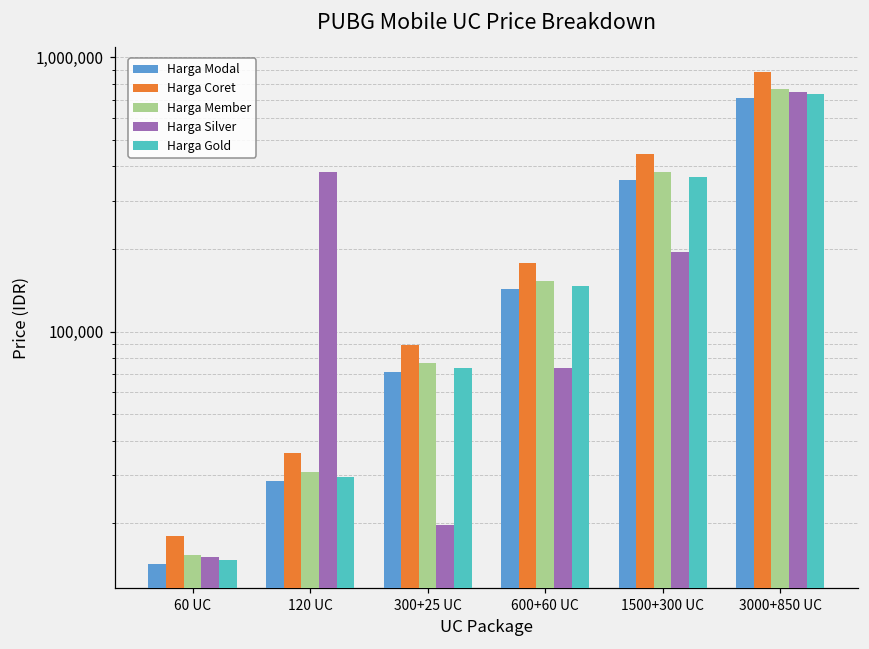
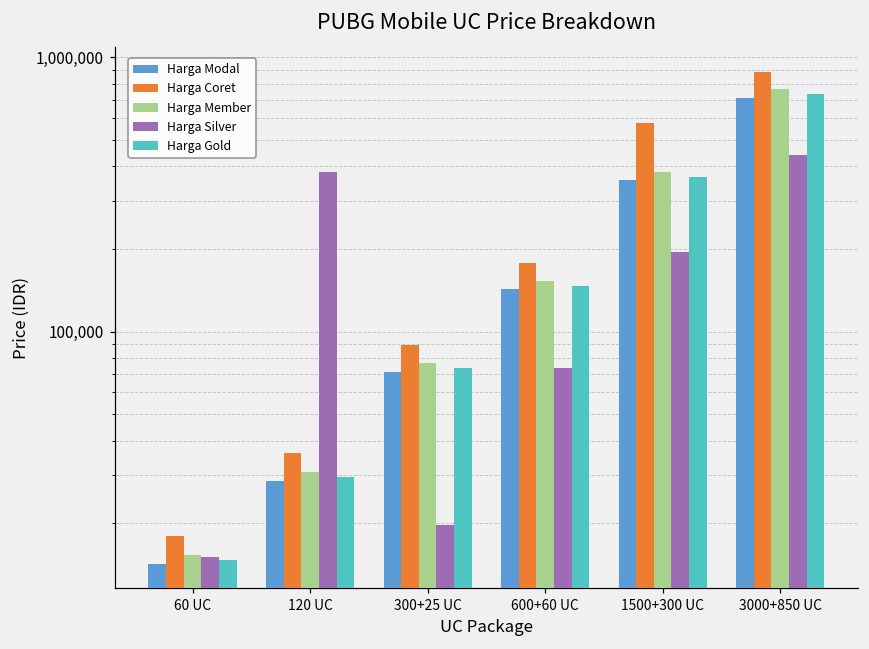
  {
    "Harga Coret": {
      "60 UC": "18,000",
      "120 UC": "36,000",
      "300+25 UC": "89,000",
      "600+60 UC": "180,000",
-     "1500+300 UC": "440,000",
+     "1500+300 UC": "570,000",
      "3000+850 UC": "890,000"
    },
    "Harga Member": {
      "60 UC": "15,000",
      "120 UC": "31,000",
      "300+25 UC": "77,000",
      "600+60 UC": "150,000",
      "1500+300 UC": "380,000",
      "3000+850 UC": "770,000"
    },
    "Harga Silver": {
      "60 UC": "15,000",
      "120 UC": "380,000",
      "300+25 UC": "20,000",
      "600+60 UC": "74,000",
      "1500+300 UC": "190,000",
-     "3000+850 UC": "750,000"
+     "3000+850 UC": "440,000"
    }
  }
